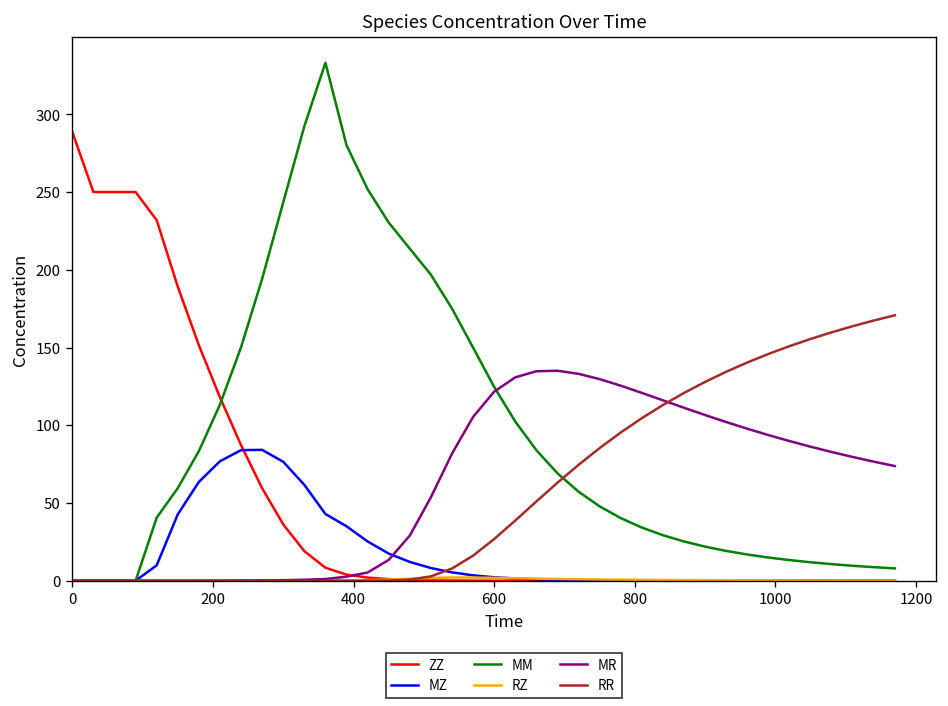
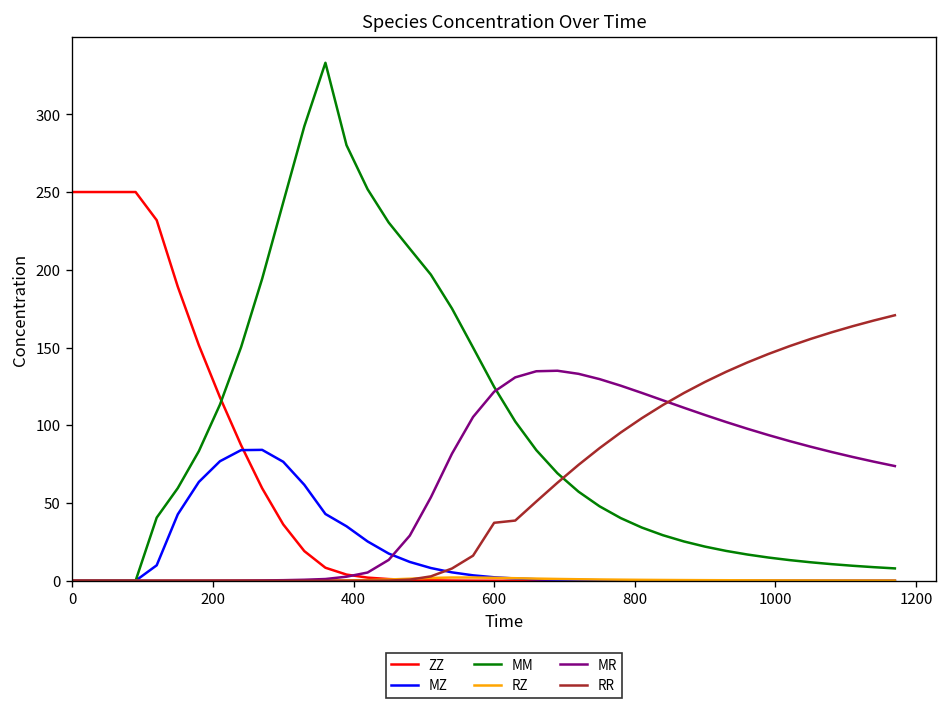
  {
    "ZZ": {
-     "0": 289
+     "0": 250
    },
    "MM": {
      "600": 125
    },
    "MR": {
      "600": 122
    },
    "RR": {
-     "600": 27
+     "600": 37
    }
  }
